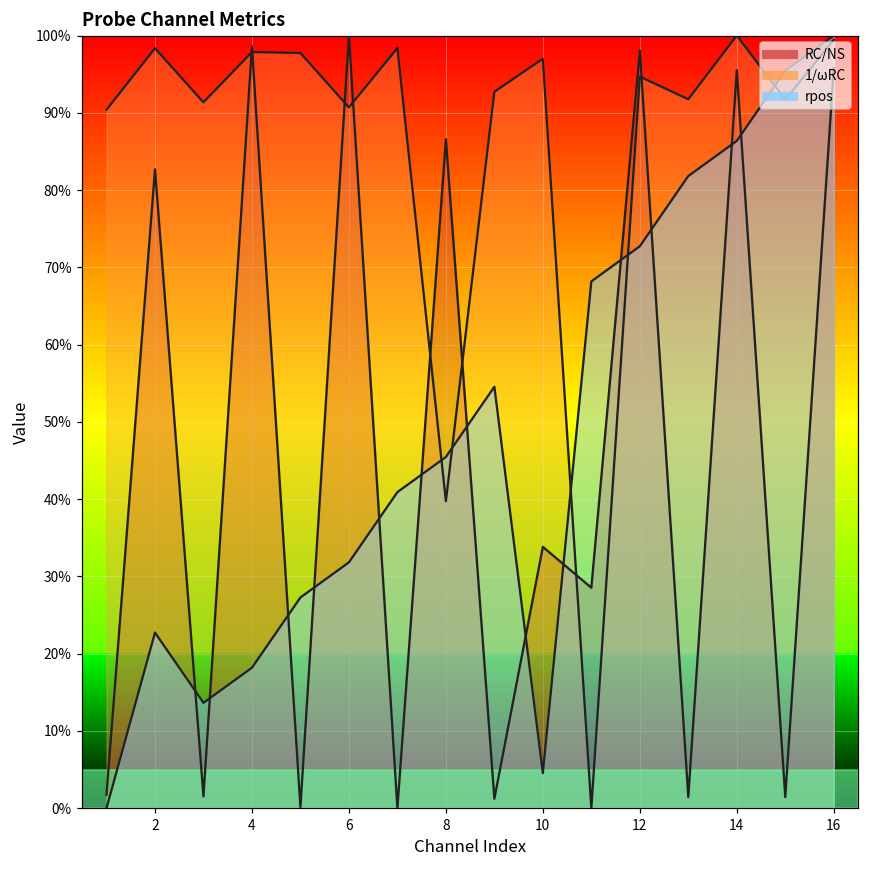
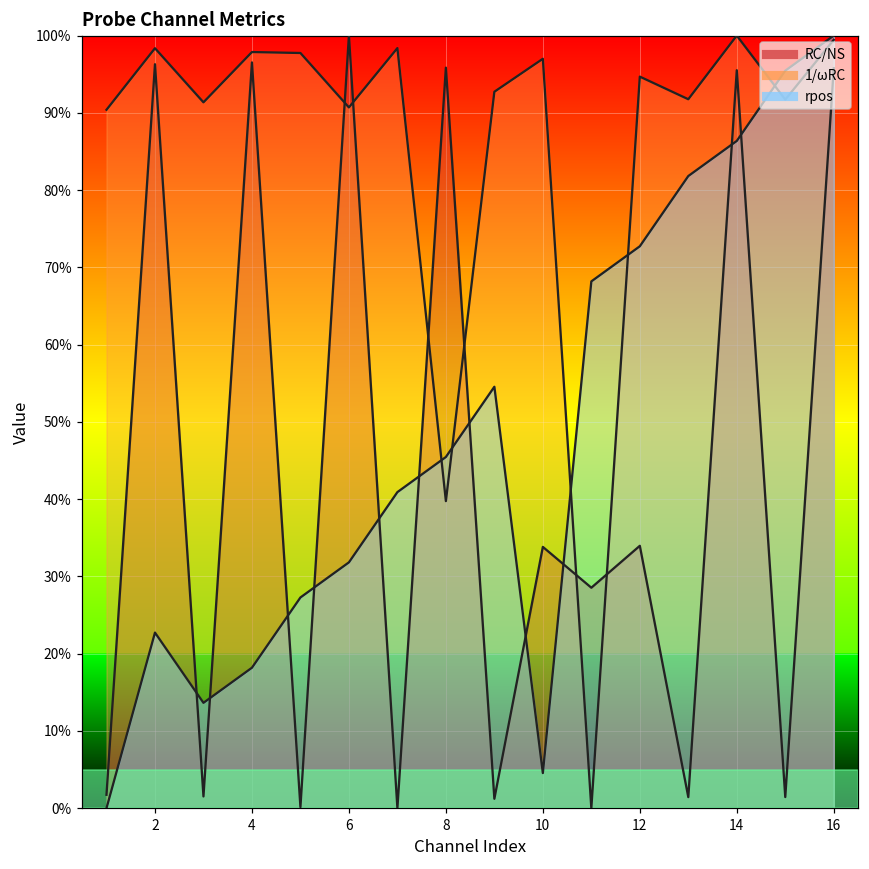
  {
    "RC/NS": {
-     "2": "83%",
-     "4": "99%",
+     "2": "96%",
+     "4": "97%",
      "6": "100%",
-     "8": "87%",
+     "8": "96%",
      "10": "34%",
-     "12": "98%",
+     "12": "34%",
      "14": "96%"
    },
    "1/ωRC": {
      "2": "98%",
      "4": "98%",
      "6": "91%",
      "8": "40%",
      "10": "97%",
      "12": "95%",
      "14": "100%",
      "16": "99%"
    },
    "rpos": {
      "2": "23%",
      "4": "18%",
      "6": "32%",
      "8": "45%",
      "12": "73%",
      "14": "86%",
      "16": "100%"
    }
  }
